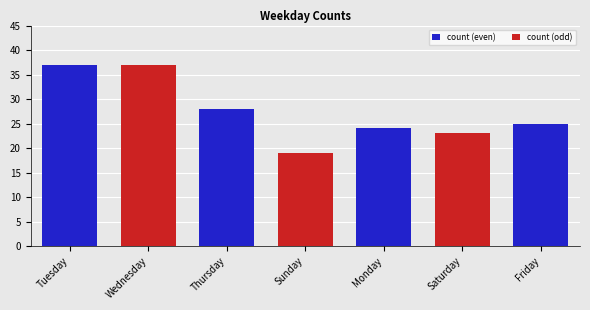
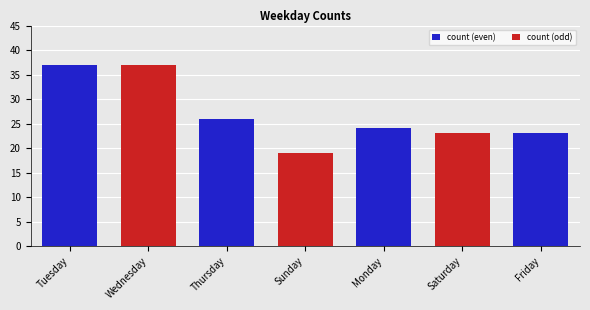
  {
    "Tuesday": 37,
    "Wednesday": 37,
-   "Thursday": 28,
+   "Thursday": 26,
    "Sunday": 19,
    "Monday": 24,
    "Saturday": 23,
-   "Friday": 25
+   "Friday": 23
  }
